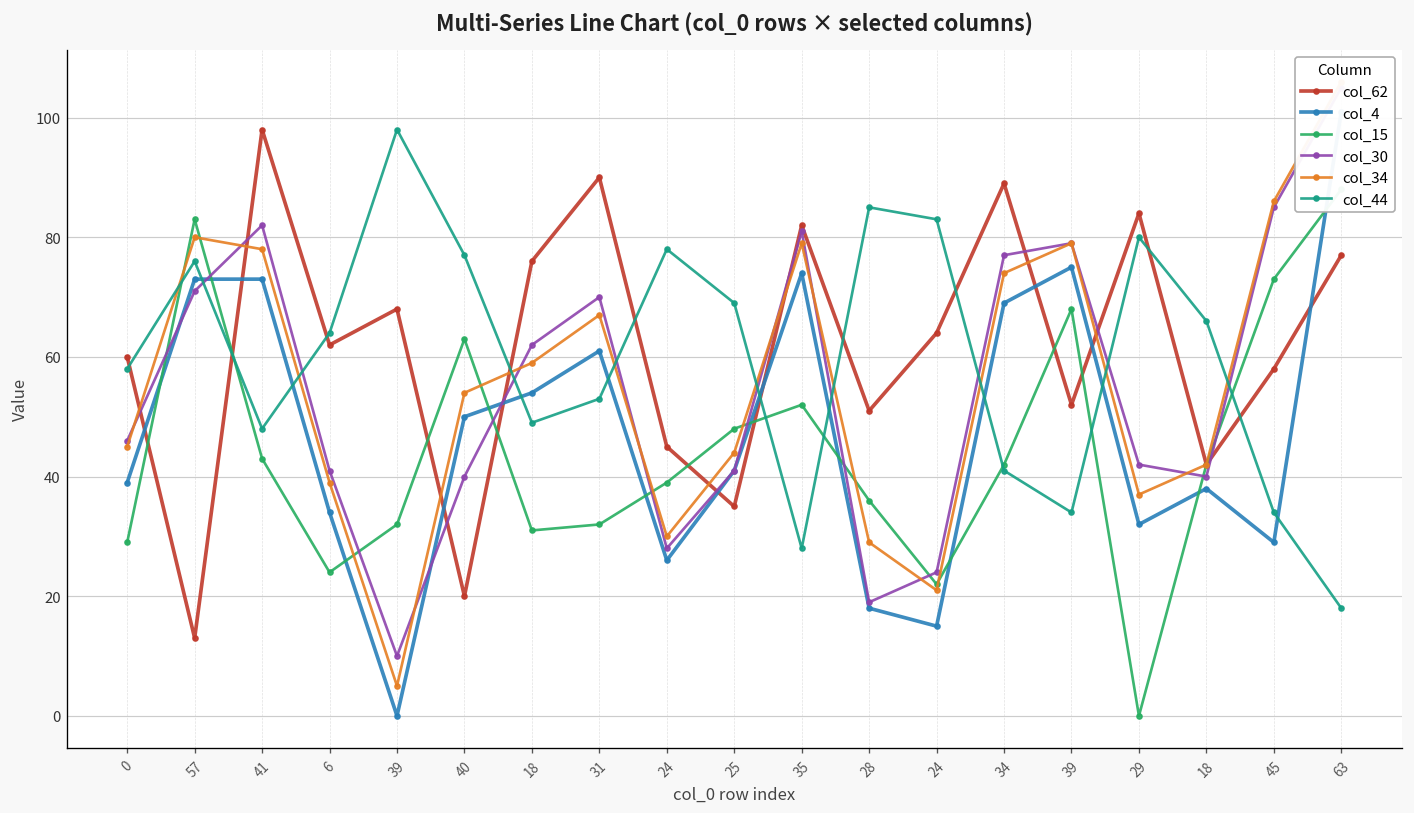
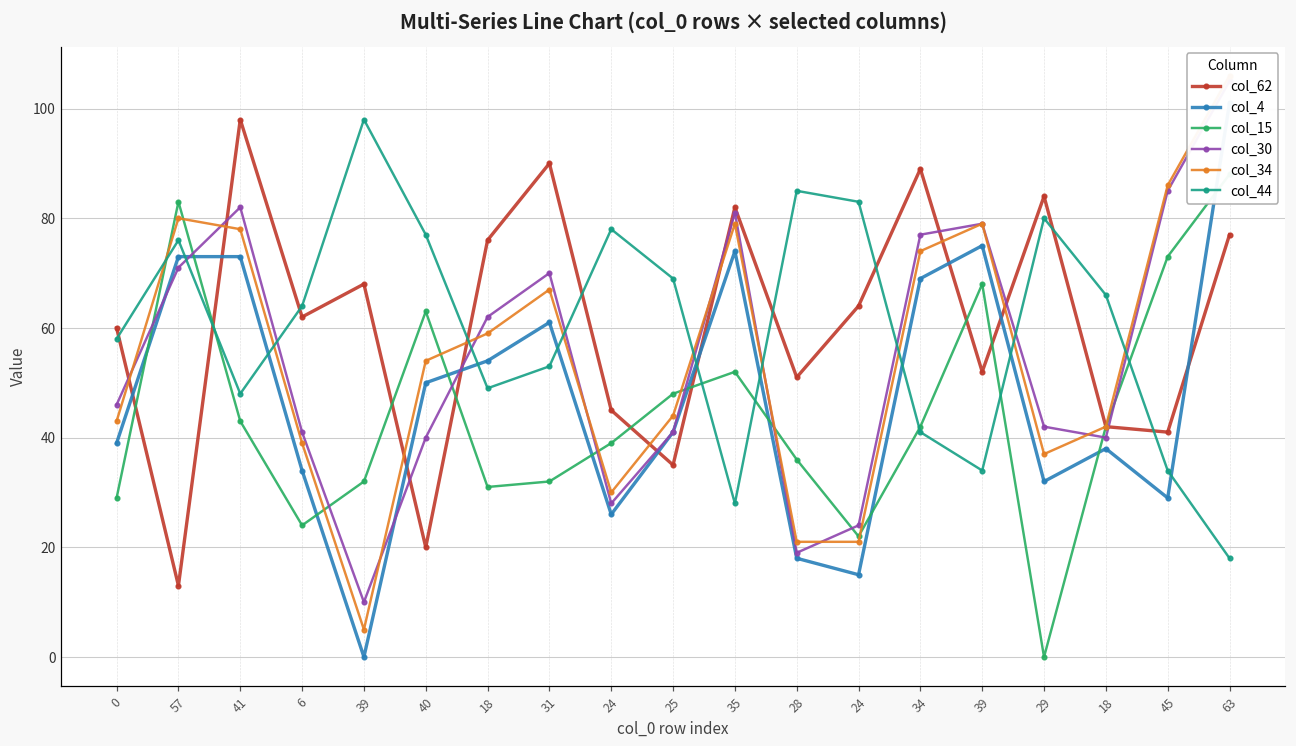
  {
    "col_62": {
      "0": 60,
      "57": 13,
      "41": 98,
      "6": 62,
      "40": 20,
      "31": 90,
      "25": 35,
      "35": 82,
      "28": 51,
      "34": 89,
      "29": 84,
-     "45": 58,
+     "45": 41,
      "63": 77
    },
    "col_4": {
      "0": 39,
      "57": 73,
      "41": 73,
      "6": 34,
      "40": 50,
      "31": 61,
      "35": 74,
      "28": 18,
      "34": 69,
      "29": 32,
      "45": 29
    },
    "col_30": {
      "0": 46,
      "57": 71,
      "41": 82,
      "6": 41,
      "40": 40,
      "31": 70,
      "35": 81,
      "28": 19,
      "34": 77,
      "29": 42,
      "45": 85
    },
    "col_34": {
-     "0": 45,
+     "0": 43,
      "57": 80,
      "41": 78,
      "6": 39,
      "40": 54,
      "31": 67,
      "25": 44,
      "35": 79,
-     "28": 29,
+     "28": 21,
      "34": 74,
      "29": 37,
      "45": 86
    }
  }
